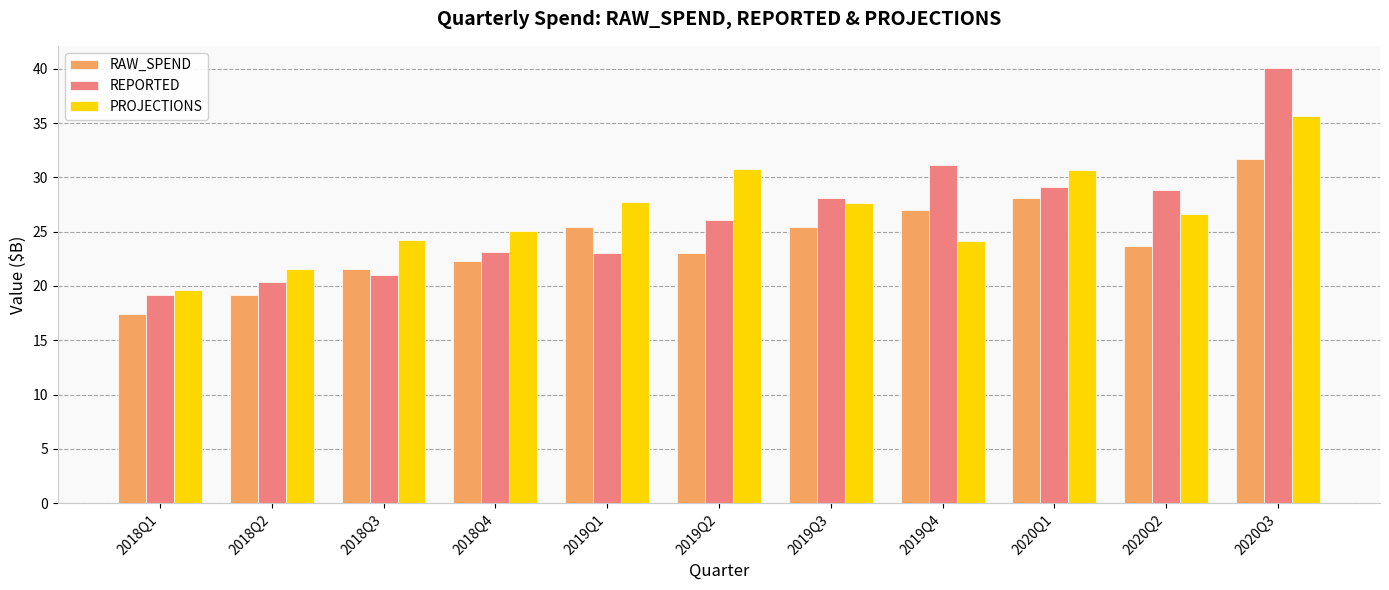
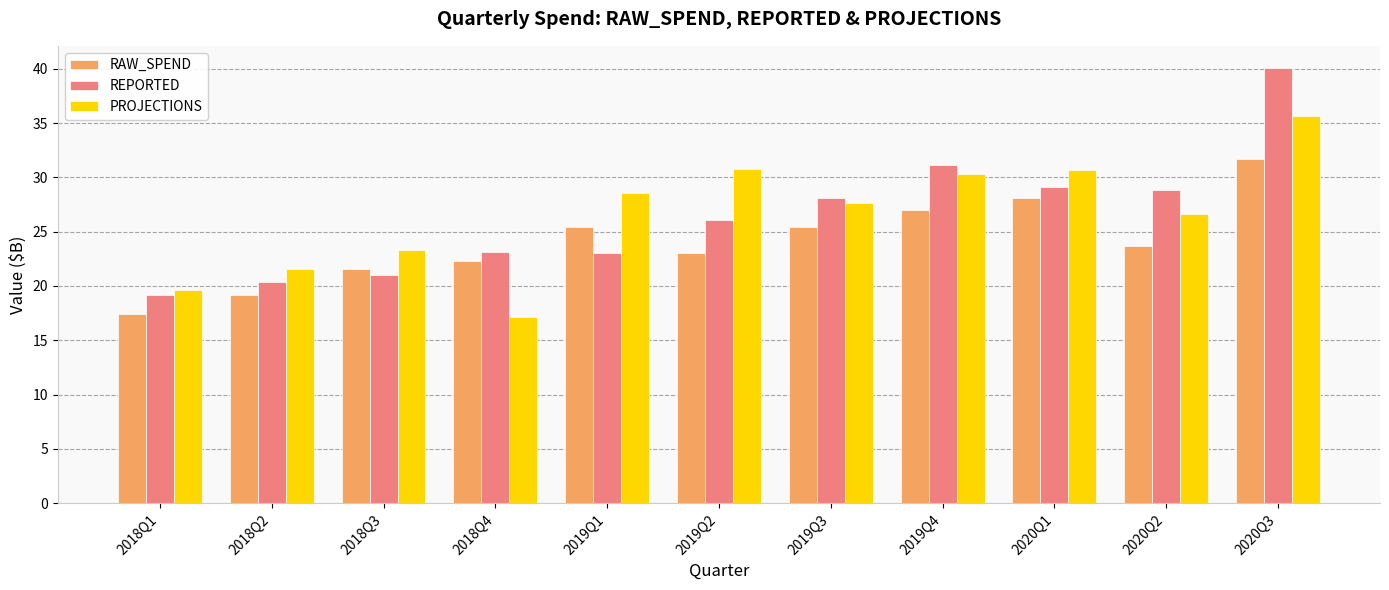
  {
    "PROJECTIONS": {
      "2018Q1": 19.6,
      "2018Q2": 21.6,
-     "2018Q3": 24.2,
-     "2018Q4": 25.1,
-     "2019Q1": 27.7,
+     "2018Q3": 23.3,
+     "2018Q4": 17.1,
+     "2019Q1": 28.6,
      "2019Q2": 30.8,
      "2019Q3": 27.6,
-     "2019Q4": 24.1,
+     "2019Q4": 30.3,
      "2020Q1": 30.7,
      "2020Q2": 26.6,
      "2020Q3": 35.6
    }
  }
